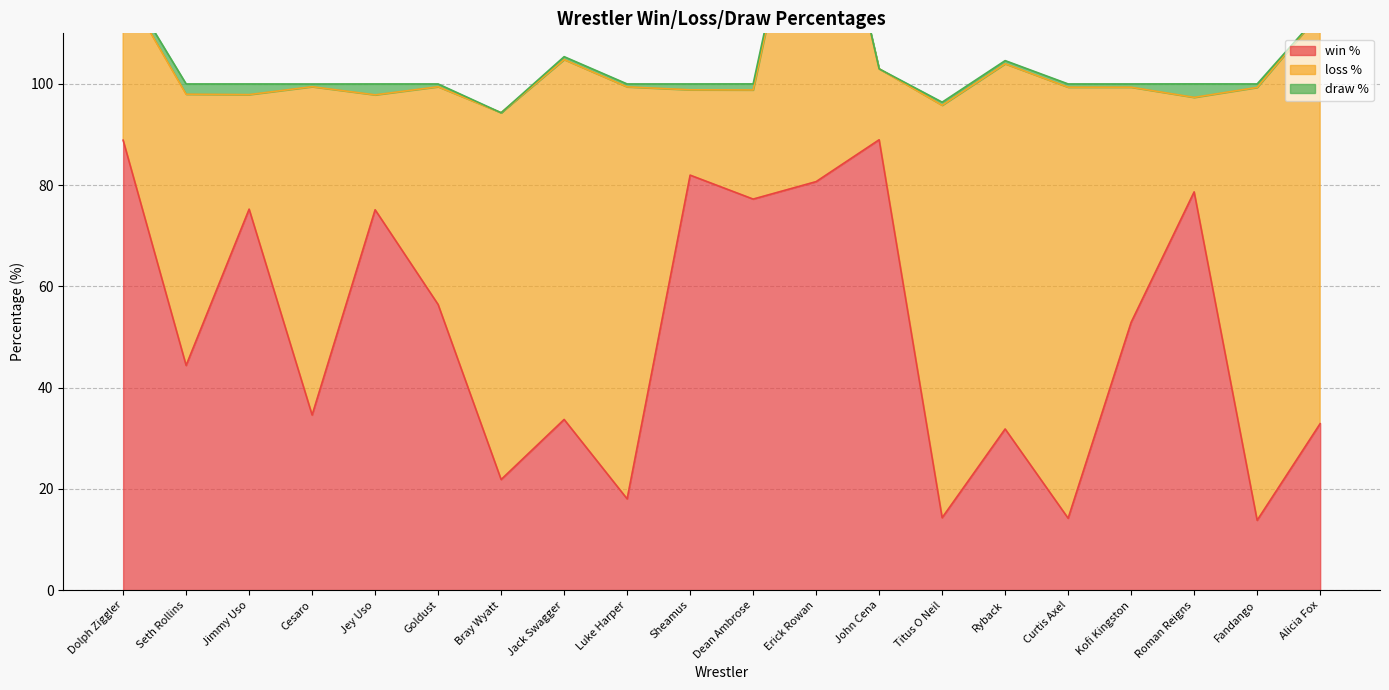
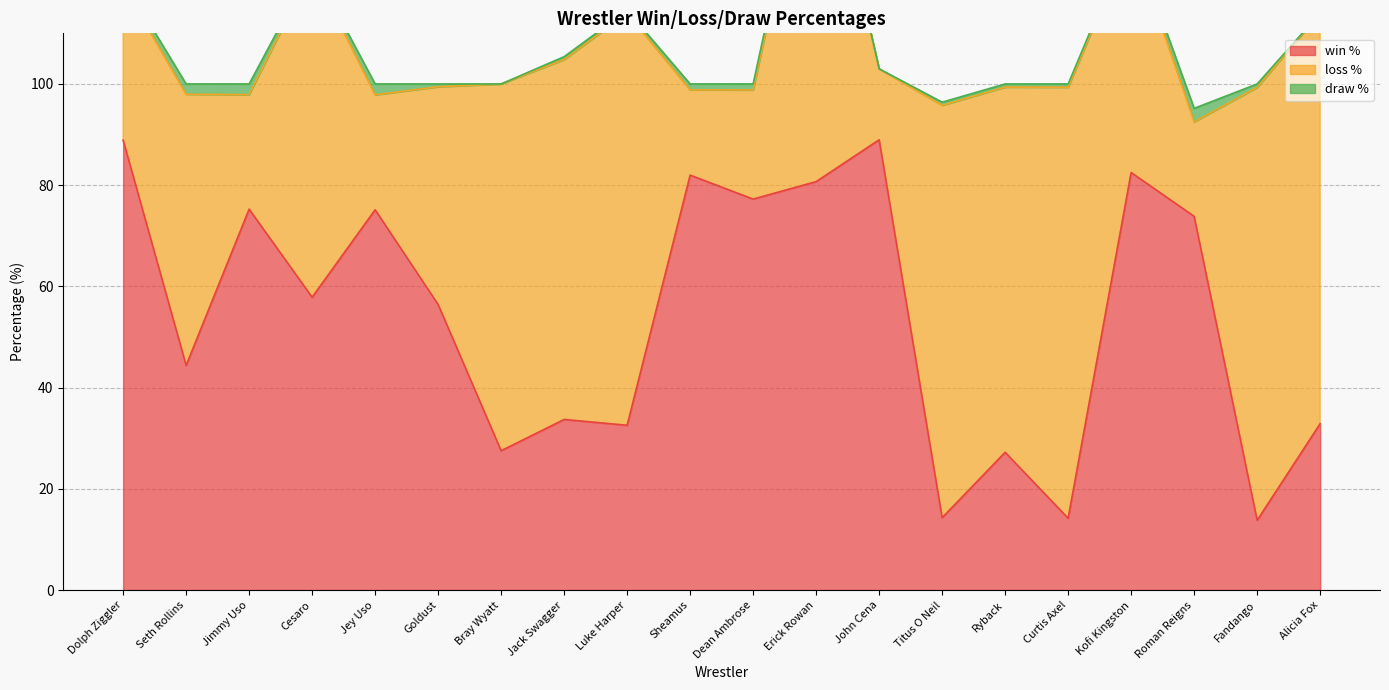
  {
    "win %": {
      "Dolph Ziggler": 89,
      "Seth Rollins": 44,
      "Jimmy Uso": 75,
-     "Cesaro": 35,
+     "Cesaro": 58,
      "Jey Uso": 75,
      "Goldust": 56,
-     "Bray Wyatt": 22,
+     "Bray Wyatt": 28,
      "Jack Swagger": 34,
-     "Luke Harper": 18,
+     "Luke Harper": 33,
      "Sheamus": 82,
      "Dean Ambrose": 77,
      "Erick Rowan": 81,
      "John Cena": 89,
      "Titus O Neil": 14,
-     "Ryback": 32,
+     "Ryback": 27,
      "Curtis Axel": 14,
-     "Kofi Kingston": 53,
-     "Roman Reigns": 79,
+     "Kofi Kingston": 83,
+     "Roman Reigns": 74,
      "Fandango": 14,
      "Alicia Fox": 33
    },
    "loss %": {
      "Seth Rollins": 54,
      "Jimmy Uso": 23,
      "Jey Uso": 23,
      "Goldust": 43,
      "Jack Swagger": 71,
      "Sheamus": 17,
      "Dean Ambrose": 22,
      "Titus O Neil": 81,
      "Ryback": 72,
      "Curtis Axel": 85,
      "Roman Reigns": 19,
      "Fandango": 86
    },
    "draw %": {
      "Seth Rollins": 2,
      "Jimmy Uso": 2,
      "Jey Uso": 2,
      "Goldust": 1,
      "Jack Swagger": 1,
      "Sheamus": 1,
      "Dean Ambrose": 1,
      "Titus O Neil": 1,
      "Ryback": 1,
      "Curtis Axel": 1,
      "Roman Reigns": 3,
      "Fandango": 1
    }
  }
